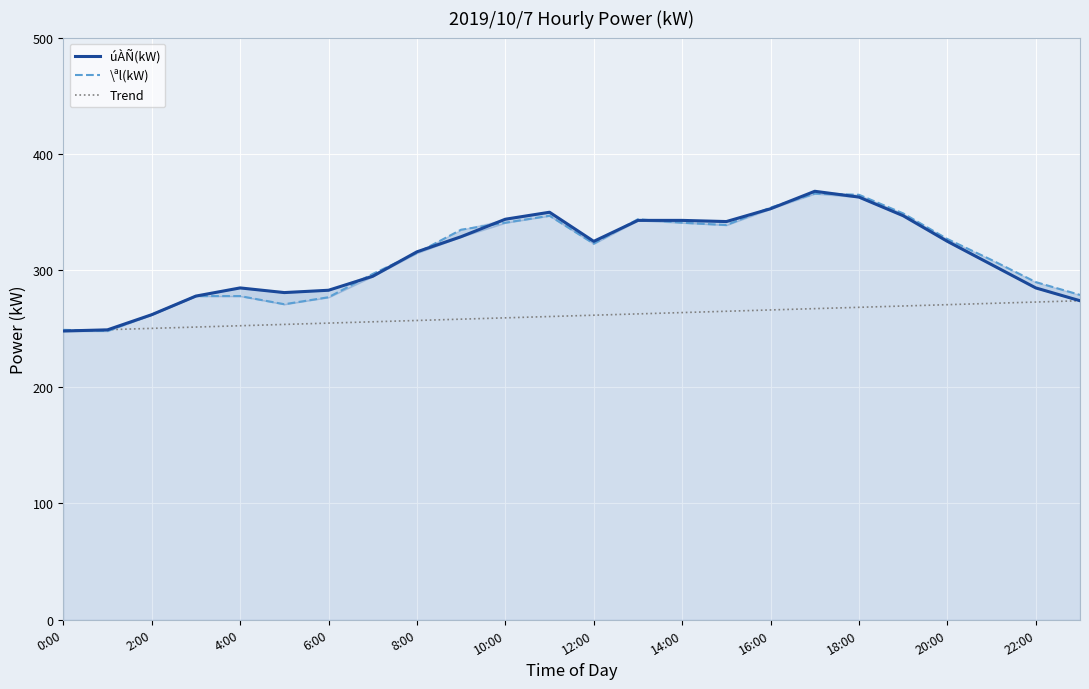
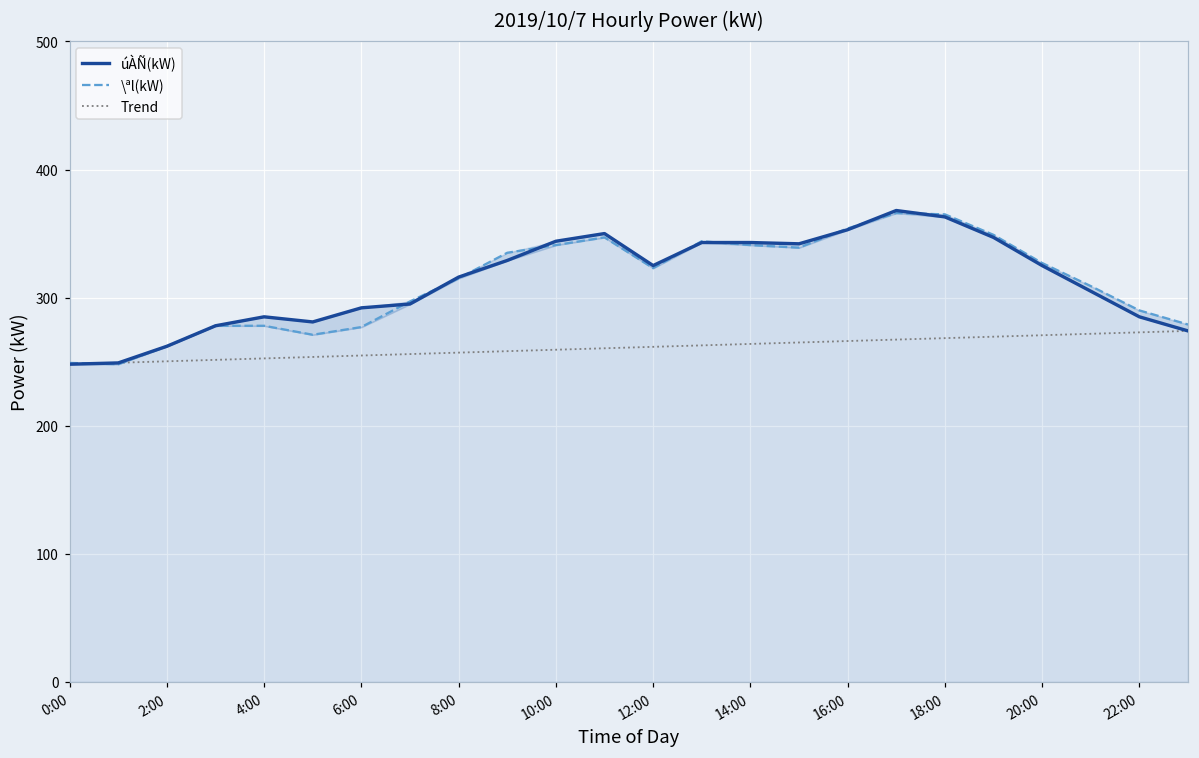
  {
    "úÀÑ(kW)": {
-     "6:00": 283
+     "6:00": 292
    },
    "Trend": {
      "2:00": 250,
      "4:00": 253,
      "6:00": 255,
      "8:00": 257,
      "10:00": 259,
      "12:00": 262,
      "14:00": 264,
      "16:00": 266,
      "18:00": 268,
      "20:00": 271,
      "22:00": 273
    }
  }
